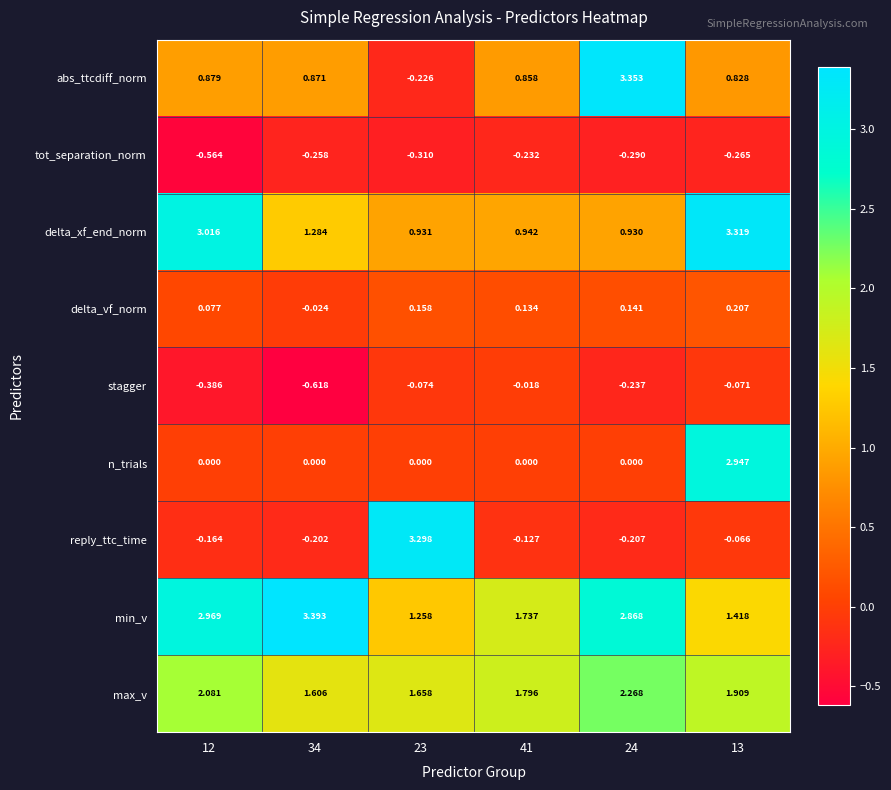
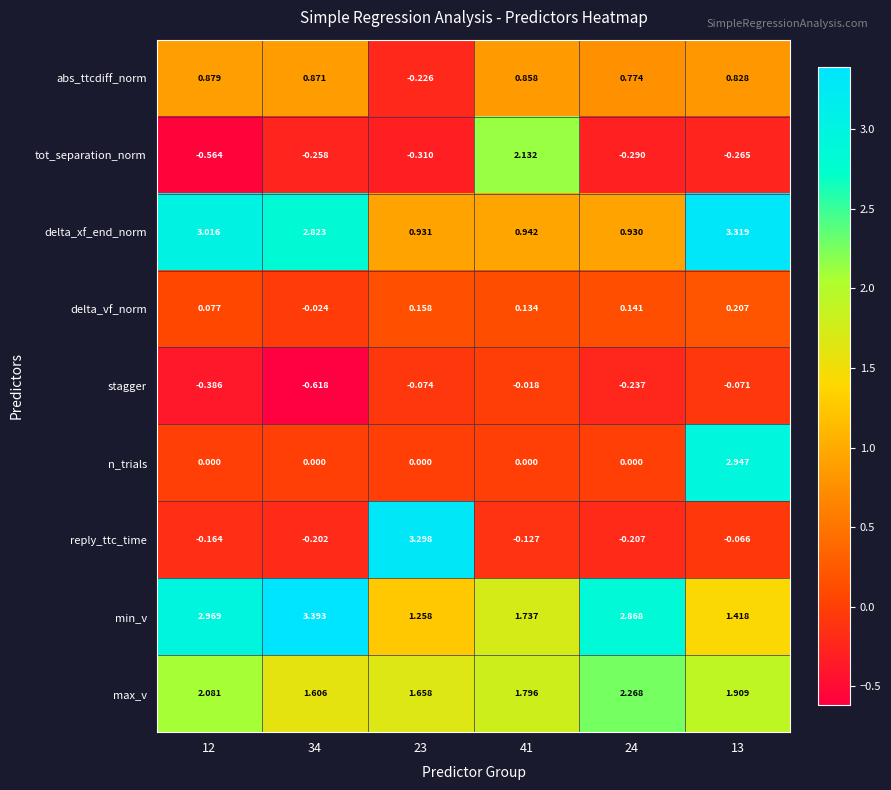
  {
    "abs_ttcdiff_norm": {
      "12": 0.879,
      "34": 0.871,
      "23": -0.226,
      "41": 0.858,
-     "24": 3.353,
+     "24": 0.774,
      "13": 0.828
    },
    "tot_separation_norm": {
      "12": -0.564,
      "34": -0.258,
      "23": -0.310,
-     "41": -0.232,
+     "41": 2.132,
      "24": -0.290,
      "13": -0.265
    },
    "delta_xf_end_norm": {
      "12": 3.016,
-     "34": 1.284,
+     "34": 2.823,
      "23": 0.931,
      "41": 0.942,
      "24": 0.930,
      "13": 3.319
    },
    "delta_vf_norm": {
      "12": 0.077,
      "34": -0.024,
      "23": 0.158,
      "41": 0.134,
      "24": 0.141,
      "13": 0.207
    },
    "stagger": {
      "12": -0.386,
      "34": -0.618,
      "23": -0.074,
      "41": -0.018,
      "24": -0.237,
      "13": -0.071
    },
    "n_trials": {
      "12": 0.000,
      "34": 0.000,
      "23": 0.000,
      "41": 0.000,
      "24": 0.000,
      "13": 2.947
    },
    "reply_ttc_time": {
      "12": -0.164,
      "34": -0.202,
      "23": 3.298,
      "41": -0.127,
      "24": -0.207,
      "13": -0.066
    },
    "min_v": {
      "12": 2.969,
      "34": 3.393,
      "23": 1.258,
      "41": 1.737,
      "24": 2.868,
      "13": 1.418
    },
    "max_v": {
      "12": 2.081,
      "34": 1.606,
      "23": 1.658,
      "41": 1.796,
      "24": 2.268,
      "13": 1.909
    }
  }
